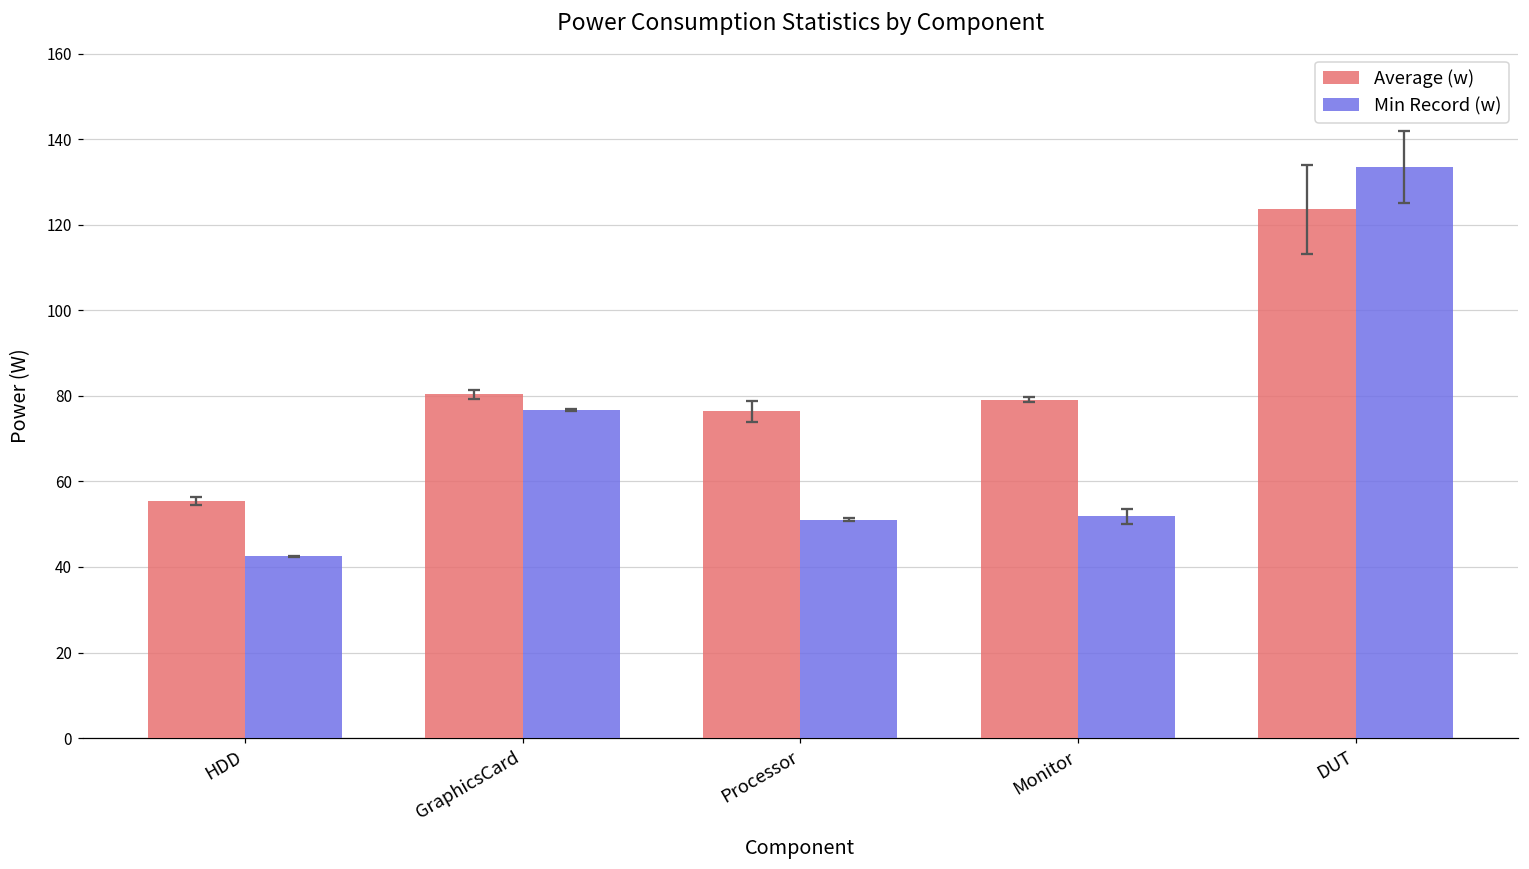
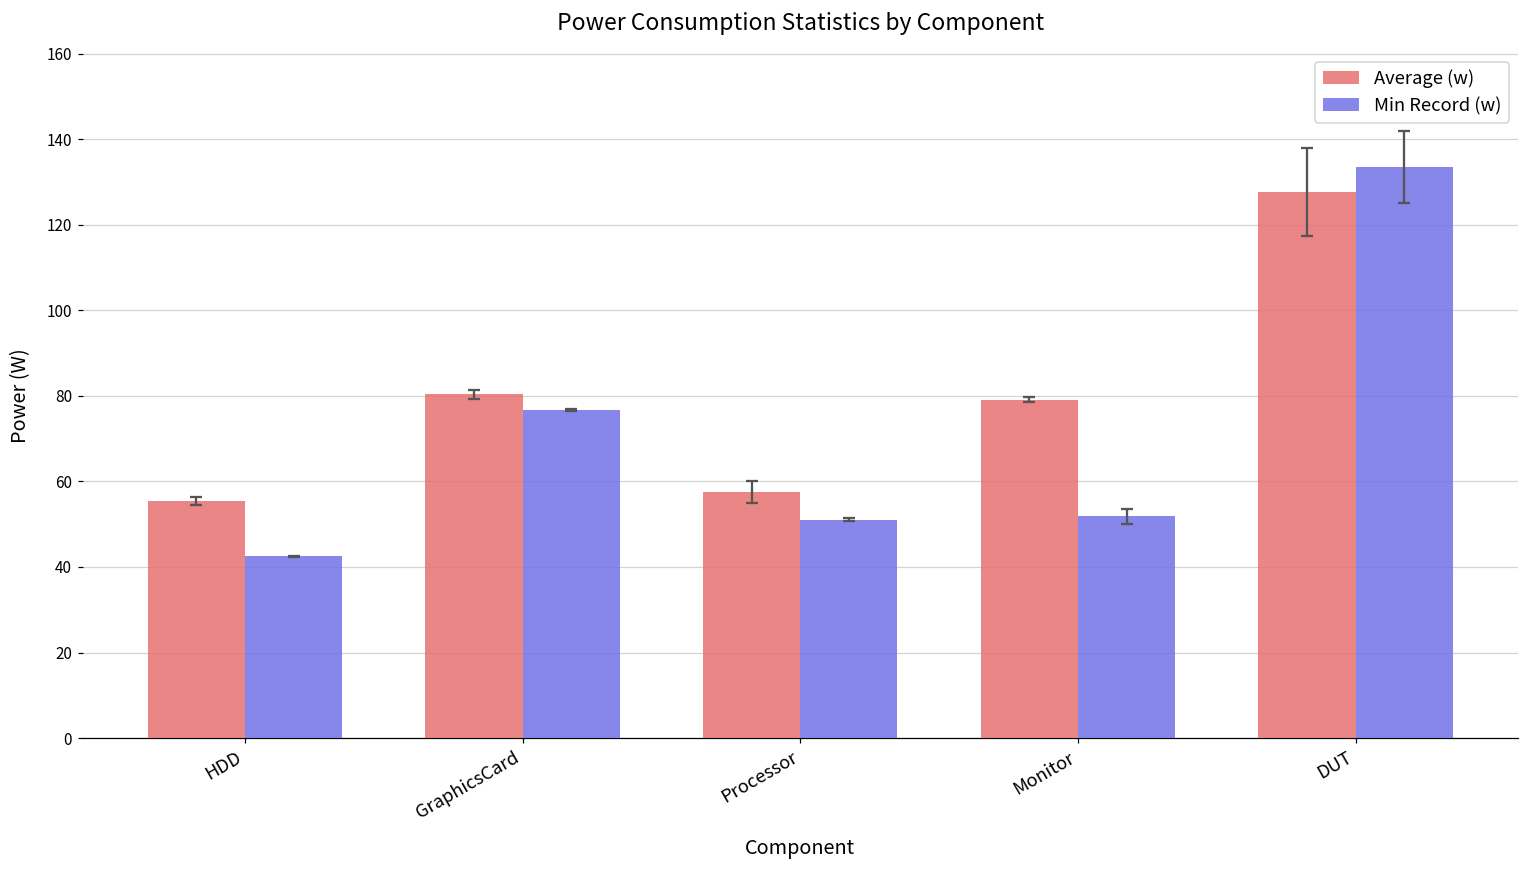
  {
    "Average (w)": {
      "HDD": 55,
      "GraphicsCard": 80,
-     "Processor": 76,
+     "Processor": 57,
      "Monitor": 79,
-     "DUT": 124
+     "DUT": 128
    },
    "Min Record (w)": {
      "HDD": 42,
      "GraphicsCard": 77,
      "Processor": 51,
      "Monitor": 52,
      "DUT": 134
    }
  }
